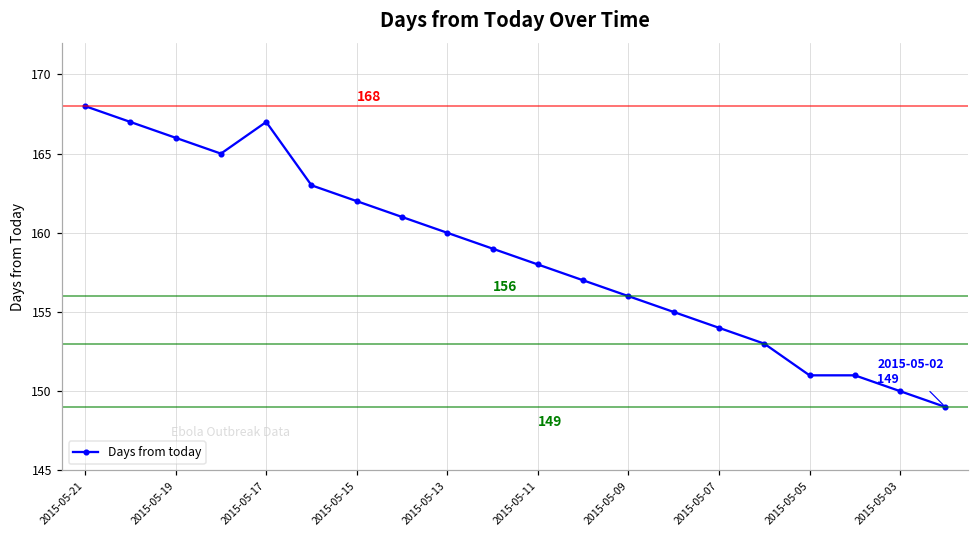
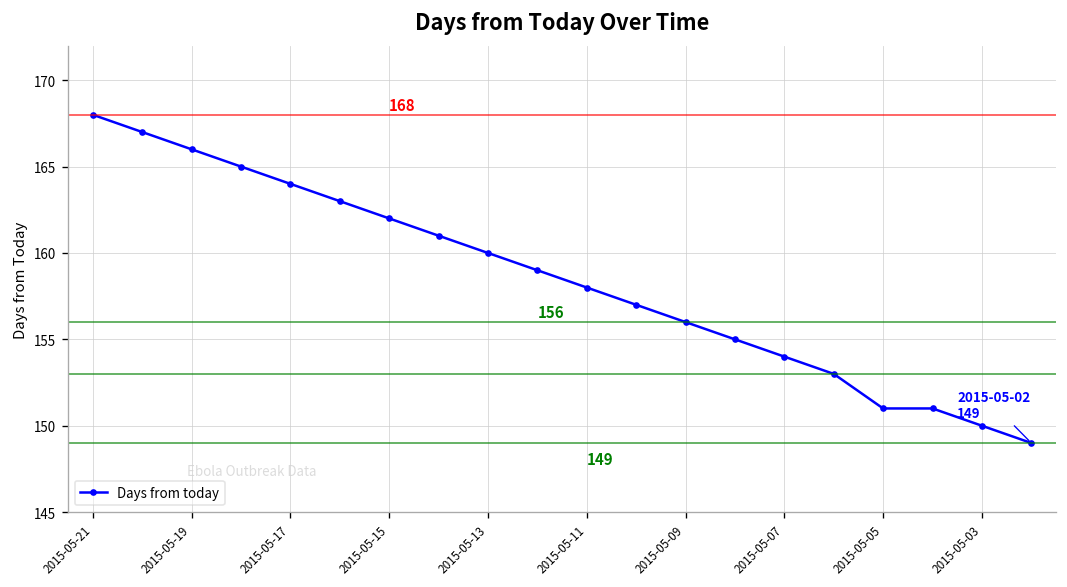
  {
    "2015-05-21": 168,
    "2015-05-19": 166,
-   "2015-05-17": 167,
+   "2015-05-17": 164,
    "2015-05-15": 162,
    "2015-05-13": 160,
    "2015-05-09": 156,
    "2015-05-07": 154,
    "2015-05-05": 151
  }
